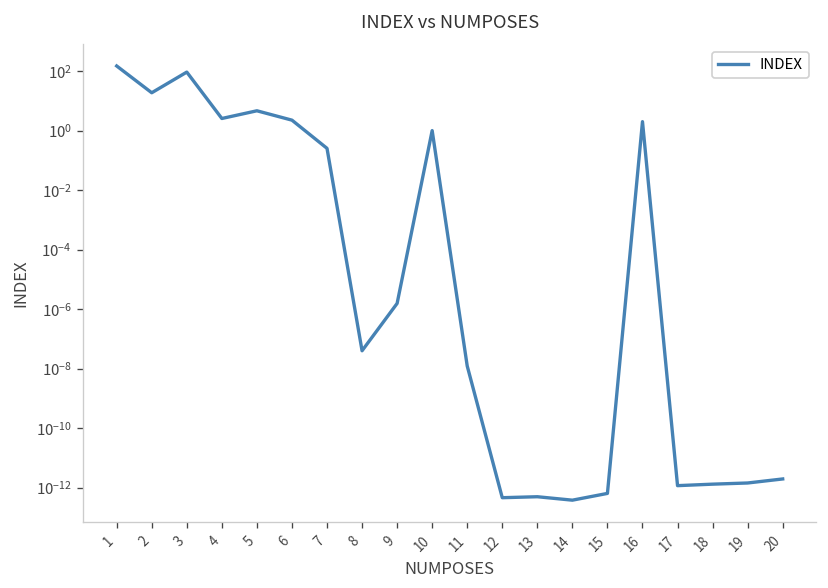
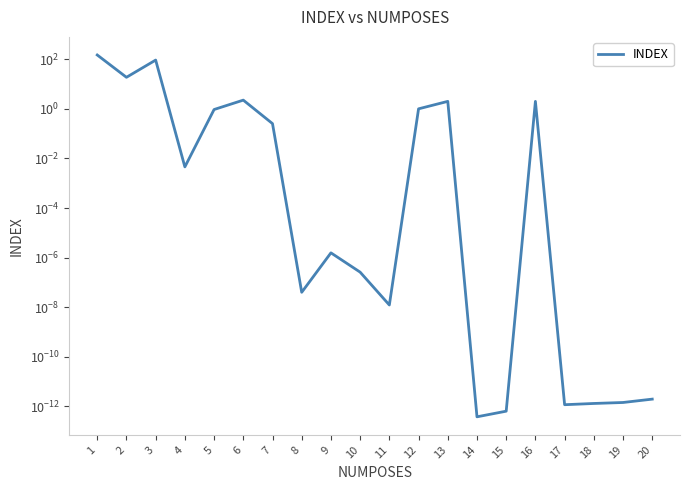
  {
    "1": 100,
    "2": 20,
    "3": 90,
-   "4": 3,
-   "5": 5,
+   "4": 0.005,
+   "5": 0.9,
    "6": 2,
    "7": 0.3,
    "8": 0.00000004,
    "9": 0.000002,
-   "10": 1,
+   "10": 0,
    "11": 0.00000001,
-   "12": 0,
-   "13": 0,
+   "12": 1,
+   "13": 2,
    "14": 0.000000000000,
    "15": 0.000000000001,
    "16": 2,
    "17": 0.000000000001,
    "18": 0.000000000001,
    "19": 0.000000000001,
    "20": 0.000000000002
  }
